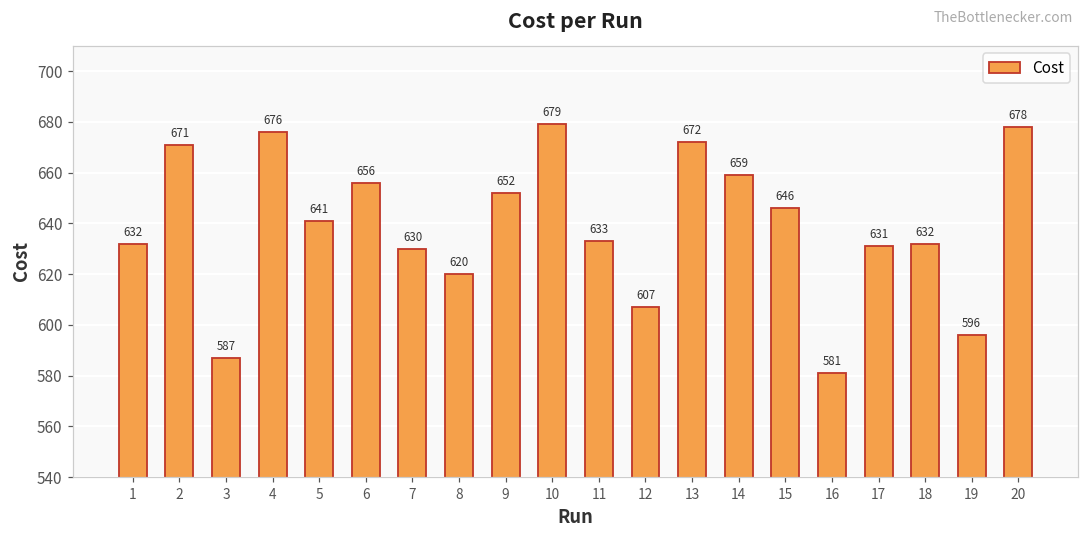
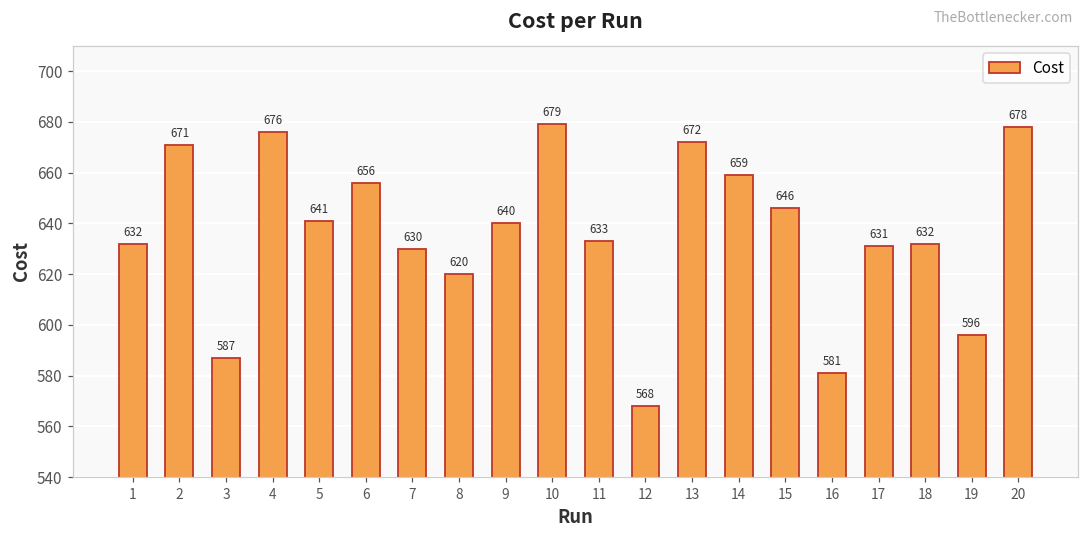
  {
    "1": 632,
    "2": 671,
    "3": 587,
    "4": 676,
    "5": 641,
    "6": 656,
    "7": 630,
    "8": 620,
-   "9": 652,
+   "9": 640,
    "10": 679,
    "11": 633,
-   "12": 607,
+   "12": 568,
    "13": 672,
    "14": 659,
    "15": 646,
    "16": 581,
    "17": 631,
    "18": 632,
    "19": 596,
    "20": 678
  }
